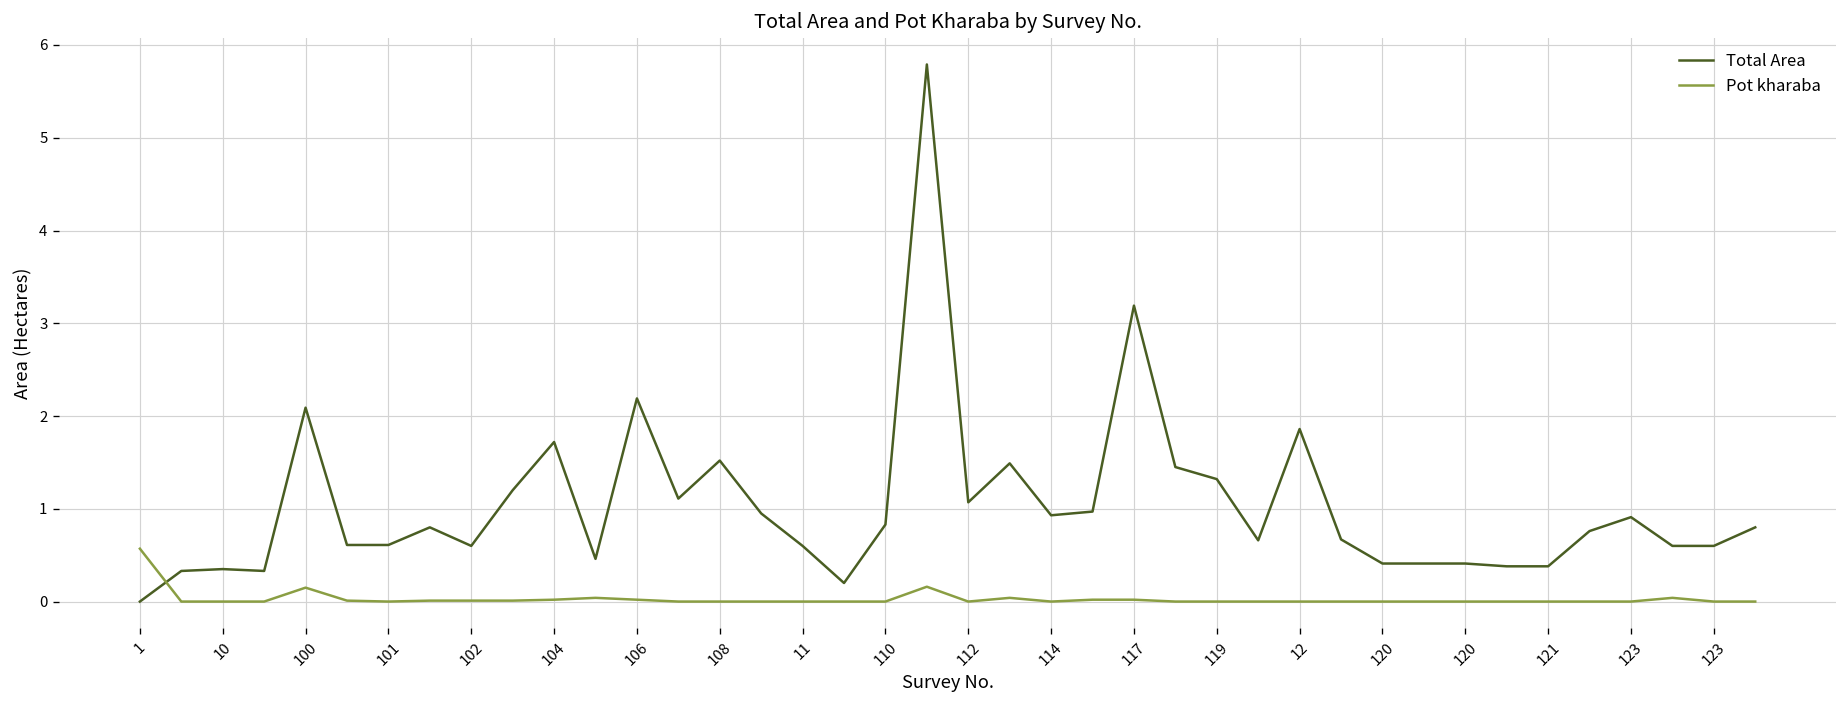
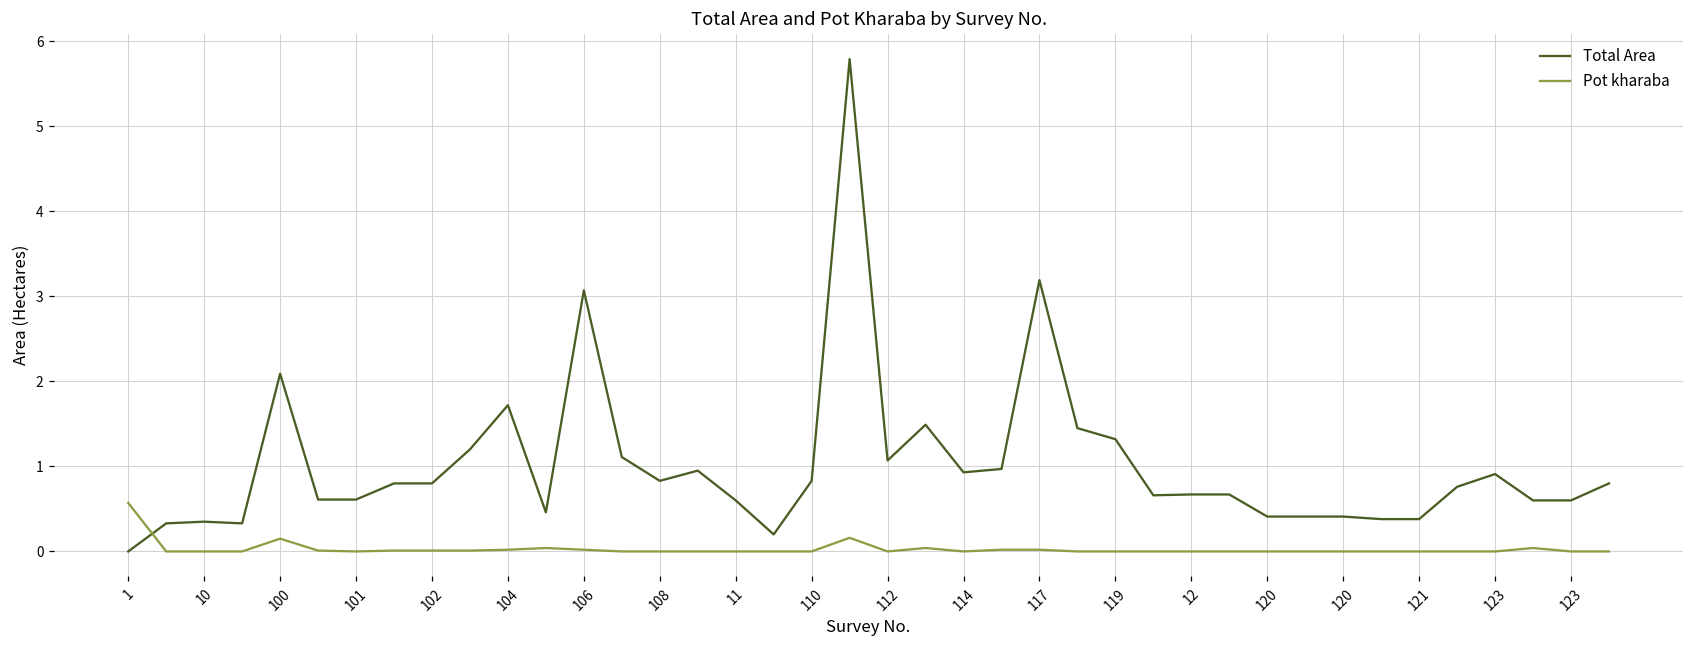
  {
    "Total Area": {
      "10": 0.4,
      "100": 2.1,
      "101": 0.6,
-     "102": 0.6,
+     "102": 0.8,
      "104": 1.7,
-     "106": 2.2,
-     "108": 1.5,
+     "106": 3.1,
+     "108": 0.8,
      "110": 0.8,
      "112": 1.1,
      "114": 0.9,
      "117": 3.2,
      "119": 1.3,
-     "12": 1.9,
+     "12": 0.7,
      "121": 0.4
    },
    "Pot kharaba": {
      "10": 0.0,
      "100": 0.2,
      "101": 0.0,
      "102": 0.0,
      "104": 0.0,
      "106": 0.0,
      "108": 0.0,
      "110": 0.0,
      "112": 0.0,
      "114": 0.0,
      "117": 0.0,
      "119": 0.0,
      "12": 0.0,
      "121": 0.0
    }
  }
